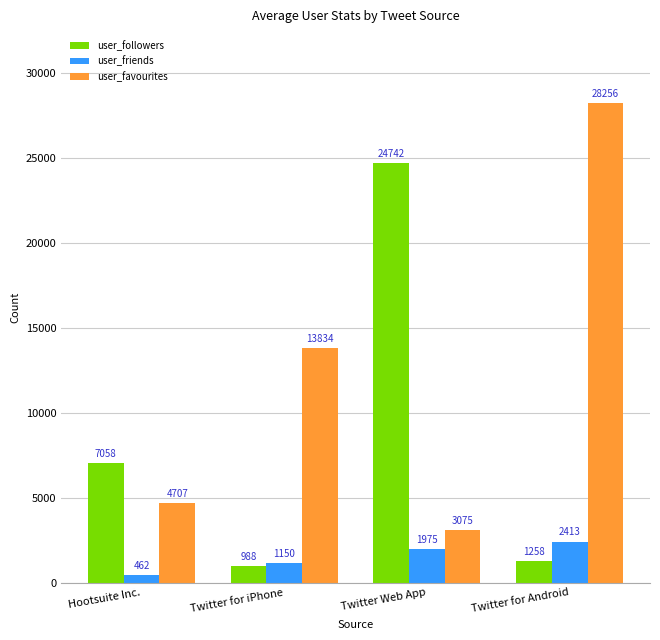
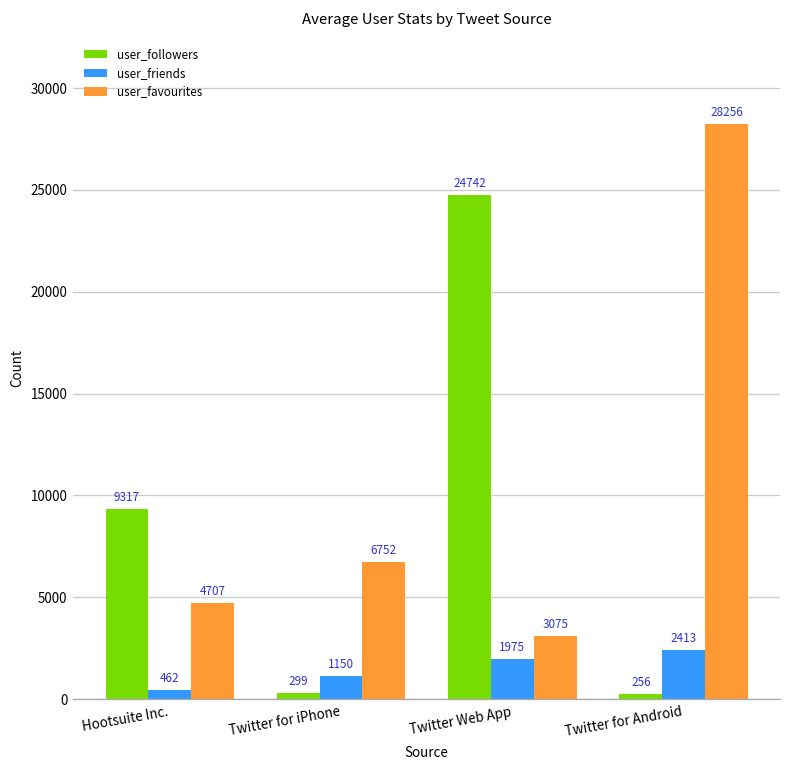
  {
    "user_followers": {
-     "Hootsuite Inc.": 7058,
-     "Twitter for iPhone": 988,
+     "Hootsuite Inc.": 9317,
+     "Twitter for iPhone": 299,
      "Twitter Web App": 24742,
-     "Twitter for Android": 1258
+     "Twitter for Android": 256
    },
    "user_friends": {
      "Hootsuite Inc.": 462,
      "Twitter for iPhone": 1150,
      "Twitter Web App": 1975,
      "Twitter for Android": 2413
    },
    "user_favourites": {
      "Hootsuite Inc.": 4707,
-     "Twitter for iPhone": 13834,
+     "Twitter for iPhone": 6752,
      "Twitter Web App": 3075,
      "Twitter for Android": 28256
    }
  }
